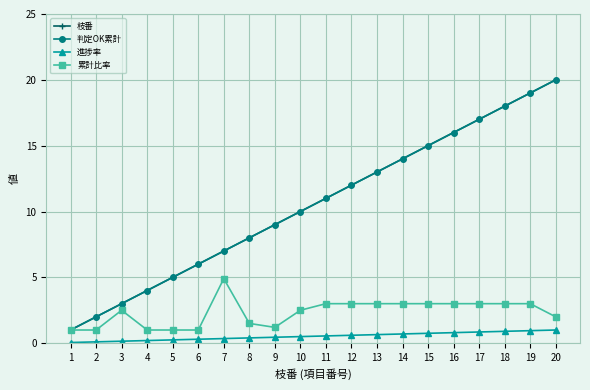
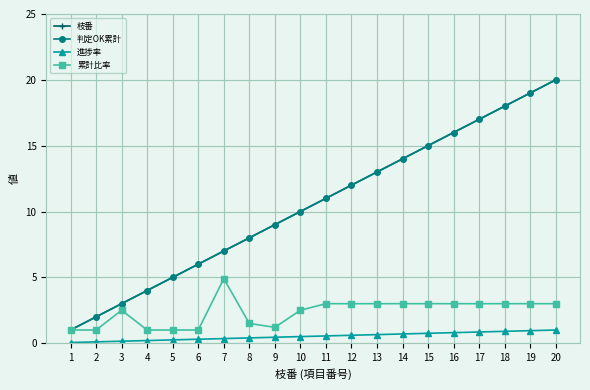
  {
    "累計比率": {
      "2": 1,
      "3": 2.5,
      "4": 1,
      "5": 1,
      "6": 1,
      "7": 5,
      "8": 1.5,
      "9": 1.2,
      "10": 2.5,
      "11": 3,
      "12": 3,
      "13": 3,
      "14": 3,
      "15": 3,
      "16": 3,
      "17": 3,
      "18": 3,
      "19": 3,
-     "20": 2
+     "20": 3
    }
  }
